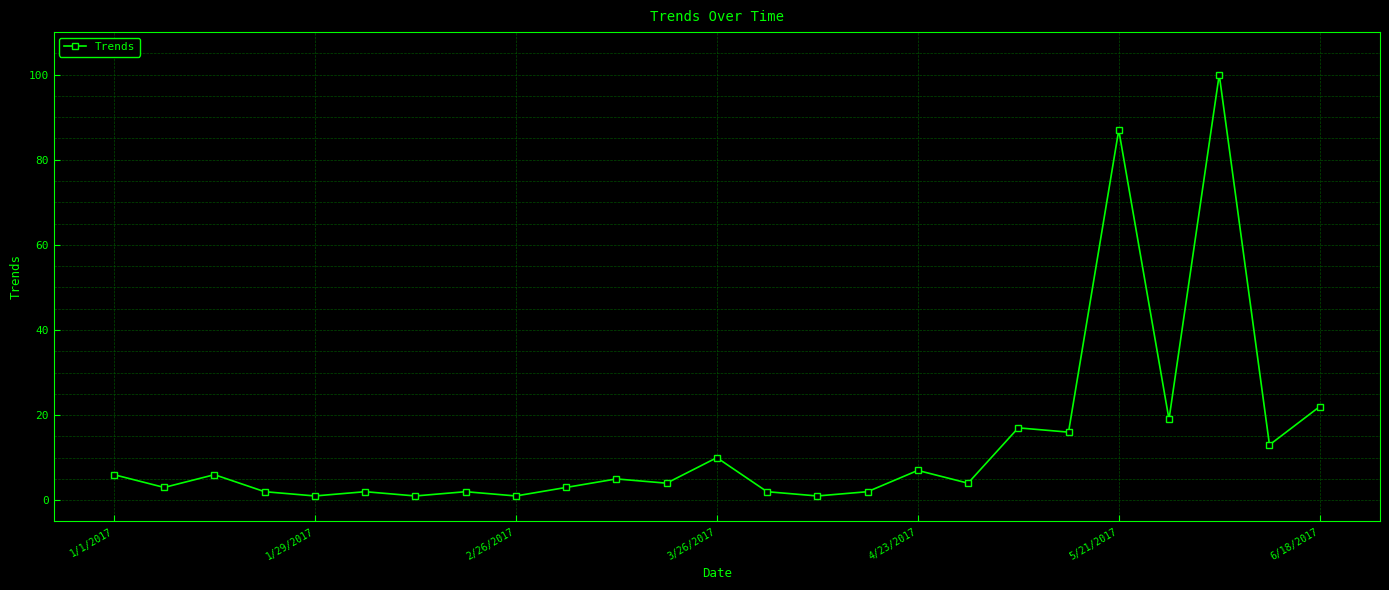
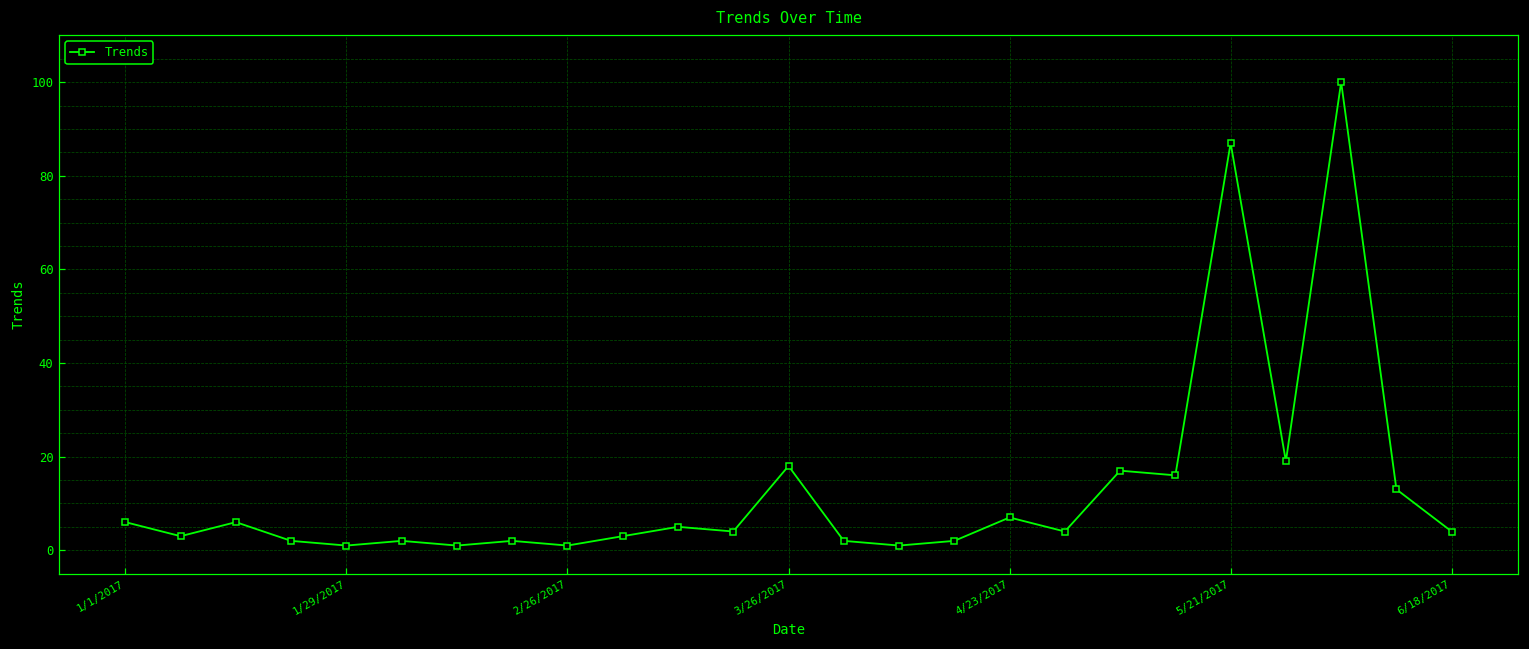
  {
    "1/1/2017": 6,
    "1/29/2017": 1,
    "2/26/2017": 1,
-   "3/26/2017": 10,
+   "3/26/2017": 18,
    "4/23/2017": 7,
    "5/21/2017": 87,
-   "6/18/2017": 22
+   "6/18/2017": 4
  }
